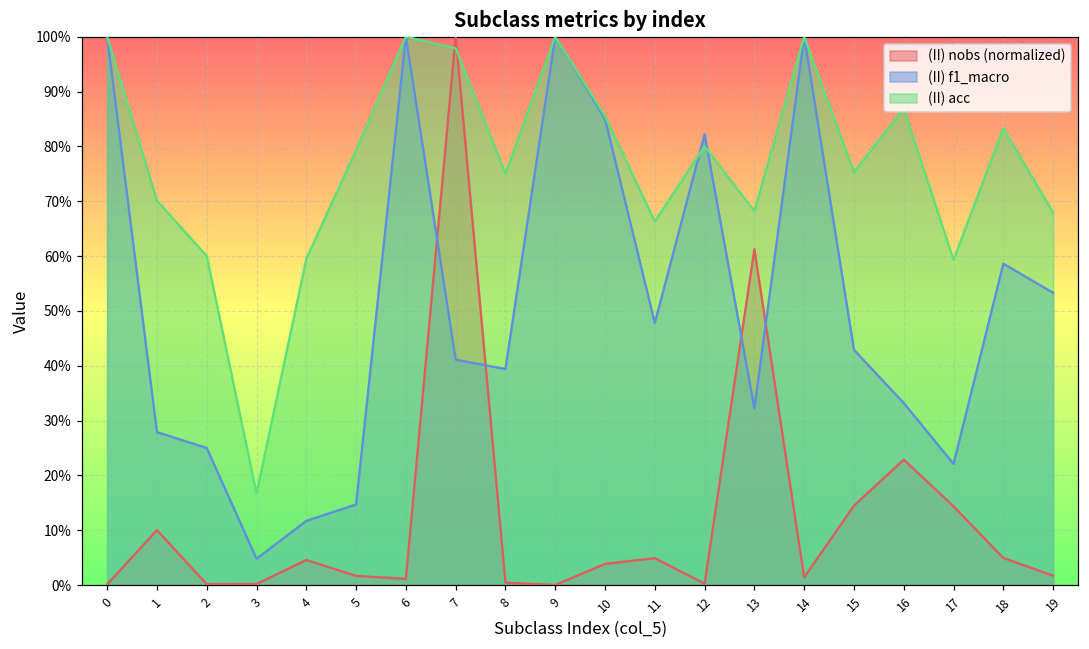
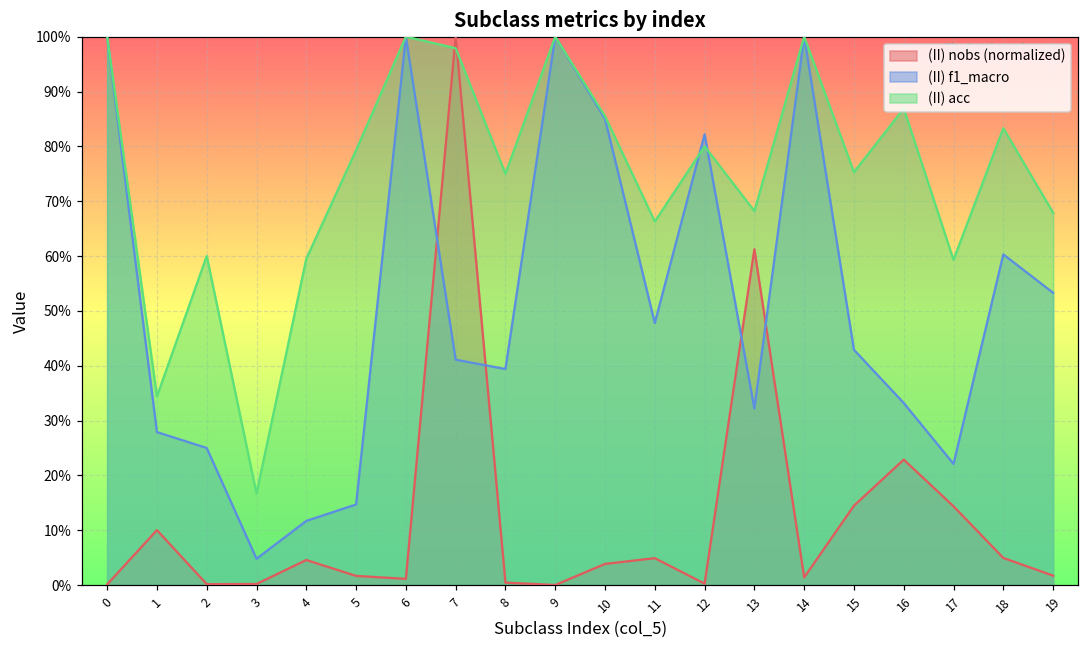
  {
    "(II) nobs (normalized)": {
      "0": "0%",
      "1": "10%",
      "2": "0%",
      "3": "0%",
      "4": "5%",
      "5": "2%",
      "6": "1%",
      "7": "100%",
      "8": "0%",
      "9": "0%",
      "10": "4%",
      "11": "5%",
      "12": "0%",
      "13": "61%",
      "14": "1%",
      "15": "14%",
      "16": "23%",
      "17": "14%",
      "18": "5%",
      "19": "2%"
    },
    "(II) f1_macro": {
      "1": "28%",
      "2": "25%",
      "3": "5%",
      "4": "12%",
      "5": "15%",
      "7": "41%",
      "8": "39%",
      "11": "48%",
      "12": "82%",
      "13": "32%",
      "15": "43%",
      "16": "33%",
      "17": "22%",
-     "18": "59%",
+     "18": "60%",
      "19": "53%"
    },
    "(II) acc": {
-     "1": "70%",
+     "1": "34%",
      "2": "60%",
      "3": "17%",
      "4": "60%",
      "5": "79%",
      "7": "98%",
      "8": "75%",
      "11": "66%",
      "12": "80%",
      "13": "68%",
      "15": "75%",
      "17": "59%",
      "18": "83%",
      "19": "68%"
    }
  }
